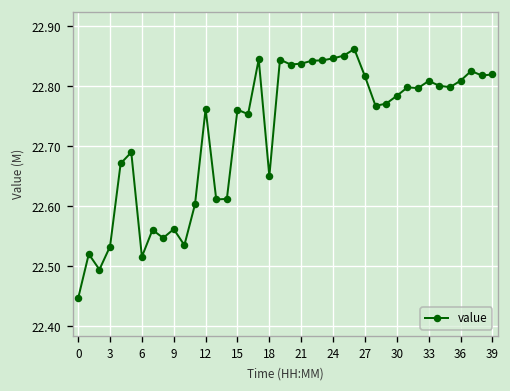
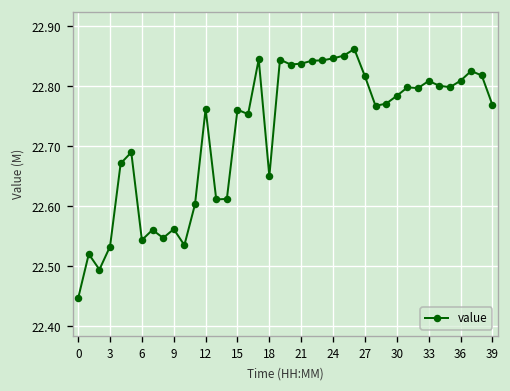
  {
    "0": 22.45,
    "3": 22.53,
-   "6": 22.52,
+   "6": 22.54,
    "9": 22.56,
    "12": 22.76,
    "15": 22.76,
    "18": 22.65,
    "21": 22.84,
    "24": 22.85,
    "27": 22.82,
    "30": 22.78,
    "33": 22.81,
    "36": 22.81,
-   "39": 22.82
+   "39": 22.77
  }
